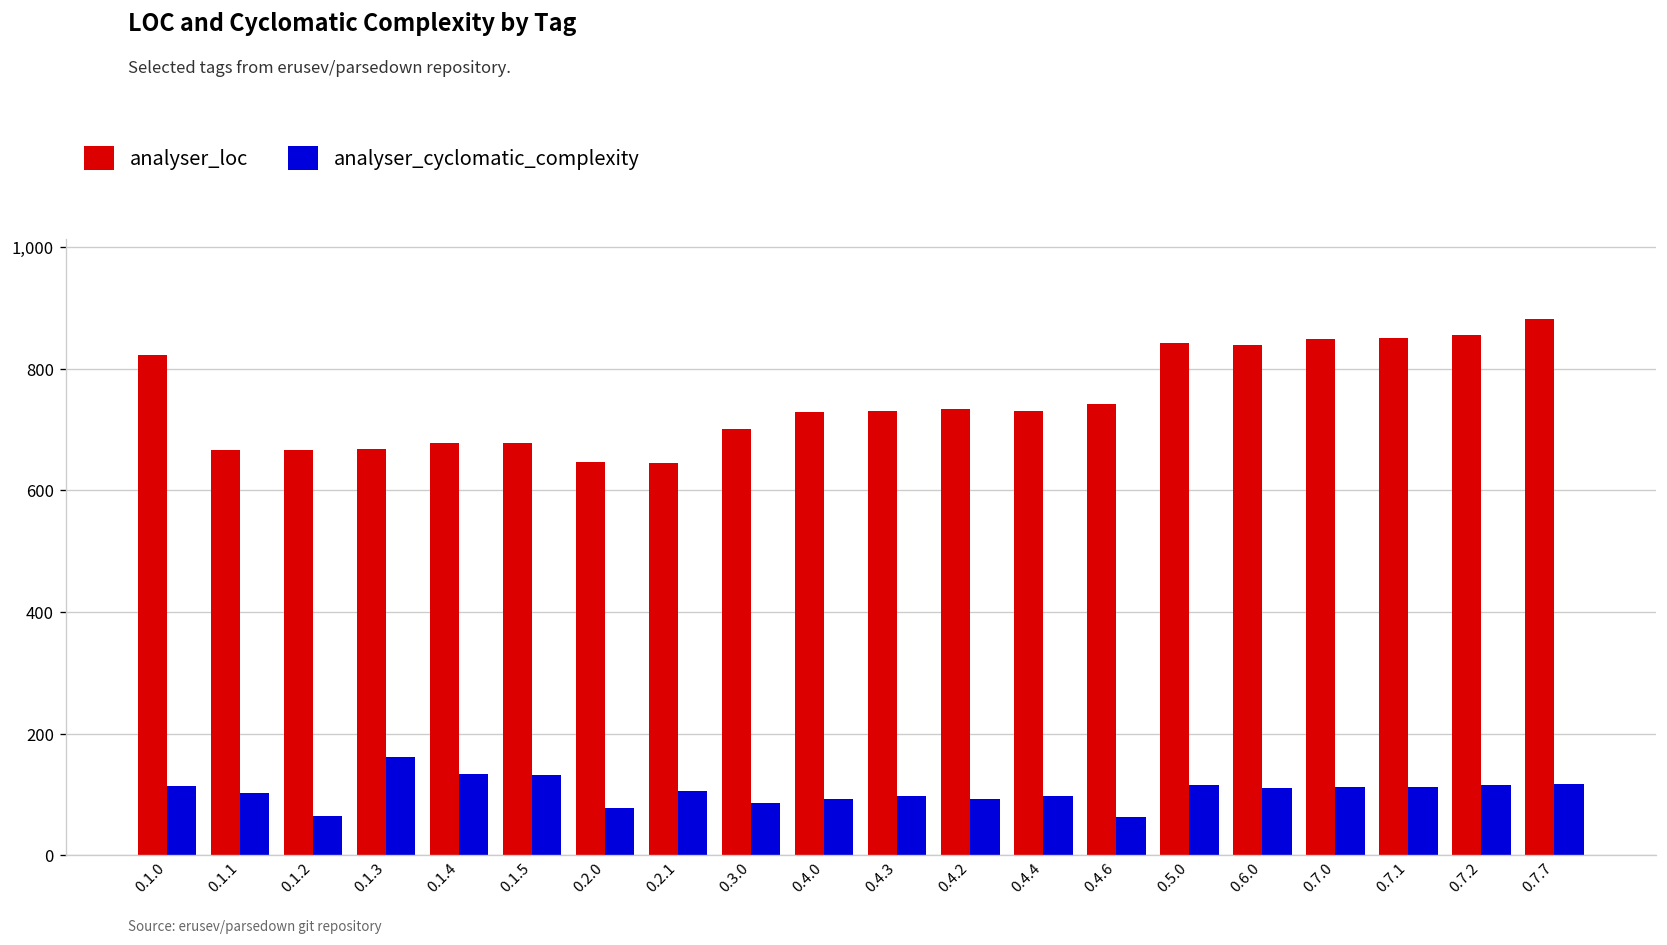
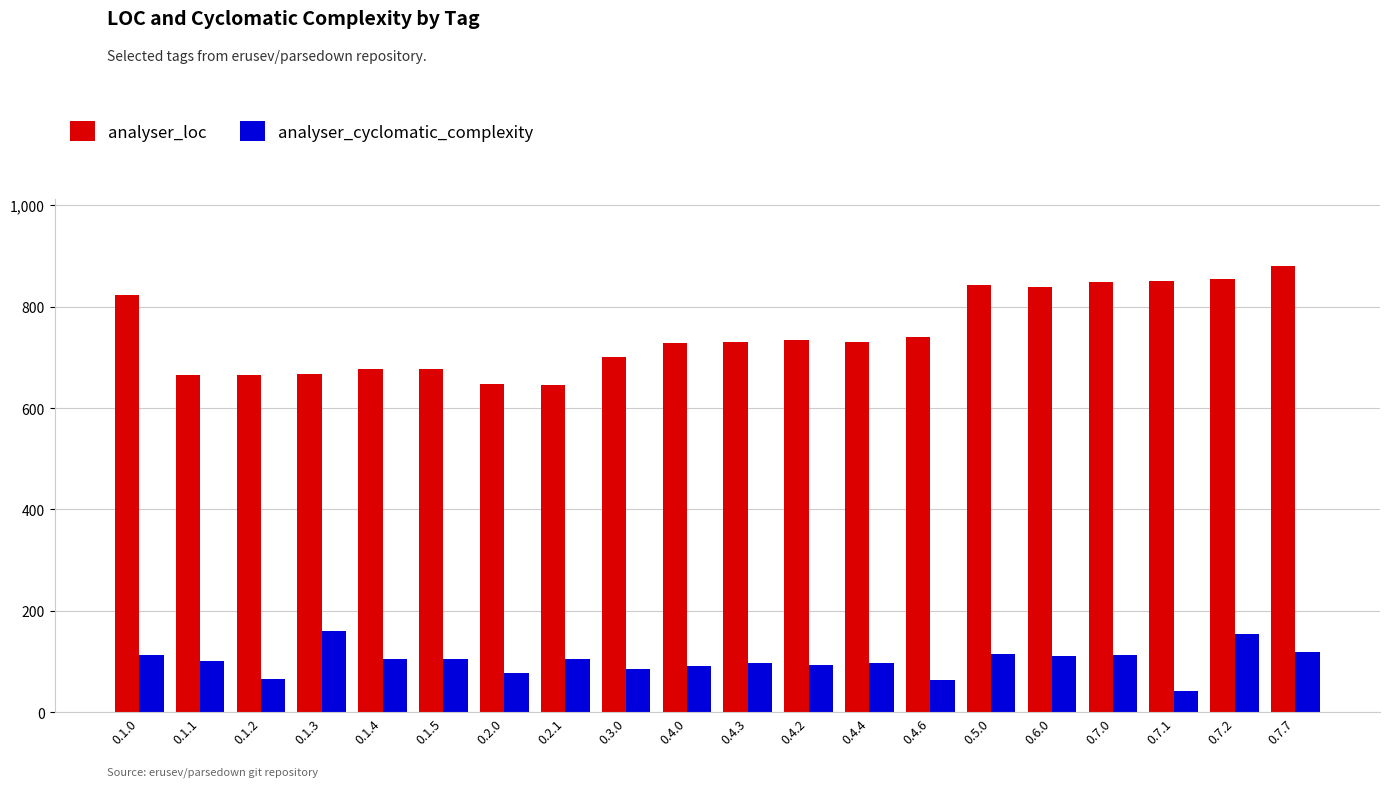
  {
    "analyser_loc": {
      "0.1.0": 820,
      "0.1.1": 670,
      "0.1.2": 670,
      "0.1.3": 670,
      "0.1.4": 680,
      "0.1.5": 680,
      "0.2.0": 650,
      "0.2.1": 650,
      "0.3.0": 700,
      "0.4.0": 730,
      "0.4.3": 730,
      "0.4.2": 730,
      "0.4.4": 730,
      "0.4.6": 740,
      "0.5.0": 840,
      "0.6.0": 840,
      "0.7.0": 850,
      "0.7.1": 850,
      "0.7.2": 860,
      "0.7.7": 880
    },
    "analyser_cyclomatic_complexity": {
      "0.1.0": 110,
      "0.1.1": 100,
      "0.1.2": 70,
      "0.1.3": 160,
-     "0.1.4": 130,
-     "0.1.5": 130,
+     "0.1.4": 110,
+     "0.1.5": 110,
      "0.2.0": 80,
      "0.2.1": 110,
      "0.3.0": 90,
      "0.4.0": 90,
      "0.4.3": 100,
      "0.4.2": 90,
      "0.4.4": 100,
      "0.4.6": 60,
      "0.5.0": 120,
      "0.6.0": 110,
      "0.7.0": 110,
-     "0.7.1": 110,
-     "0.7.2": 120,
+     "0.7.1": 40,
+     "0.7.2": 150,
      "0.7.7": 120
    }
  }
